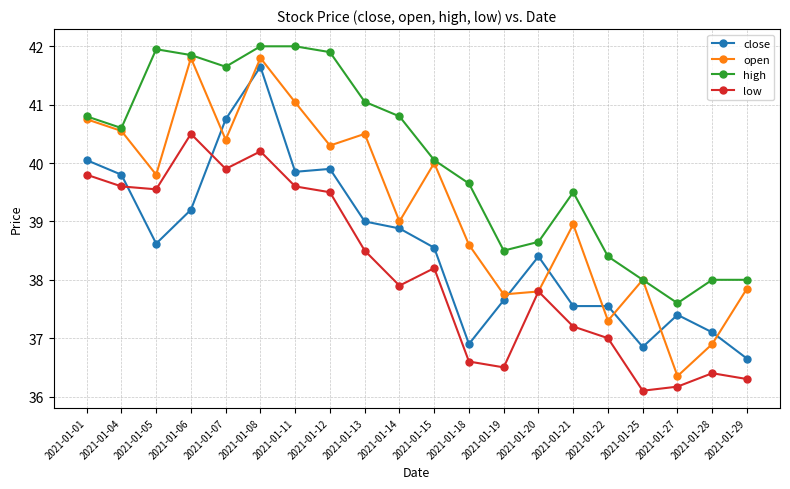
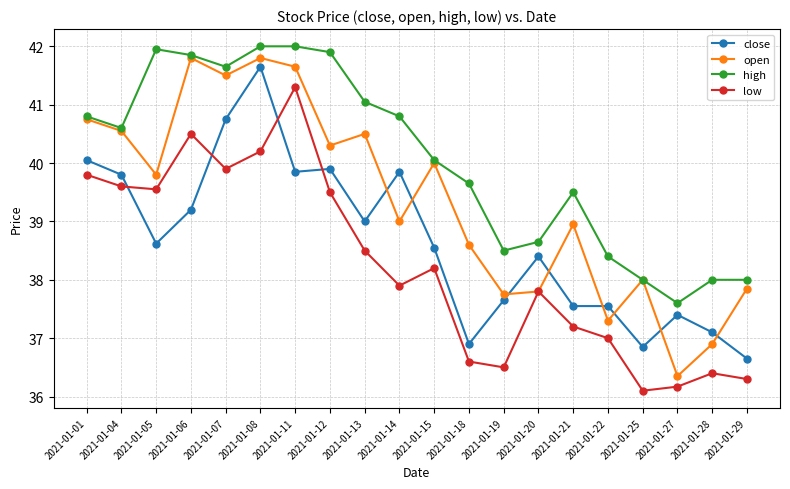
  {
    "close": {
      "2021-01-01": 40.1,
      "2021-01-04": 39.8,
      "2021-01-05": 38.6,
      "2021-01-06": 39.2,
      "2021-01-07": 40.8,
      "2021-01-08": 41.7,
      "2021-01-11": 39.9,
      "2021-01-12": 39.9,
      "2021-01-13": 39.0,
-     "2021-01-14": 38.9,
+     "2021-01-14": 39.9,
      "2021-01-15": 38.6,
      "2021-01-18": 36.9,
      "2021-01-19": 37.7,
      "2021-01-20": 38.4,
      "2021-01-21": 37.6,
      "2021-01-22": 37.6,
      "2021-01-25": 36.9,
      "2021-01-27": 37.4,
      "2021-01-28": 37.1,
      "2021-01-29": 36.7
    },
    "open": {
      "2021-01-01": 40.8,
      "2021-01-04": 40.6,
      "2021-01-05": 39.8,
      "2021-01-06": 41.8,
-     "2021-01-07": 40.4,
+     "2021-01-07": 41.5,
      "2021-01-08": 41.8,
-     "2021-01-11": 41.0,
+     "2021-01-11": 41.7,
      "2021-01-12": 40.3,
      "2021-01-13": 40.5,
      "2021-01-14": 39.0,
      "2021-01-15": 40.0,
      "2021-01-18": 38.6,
      "2021-01-19": 37.8,
      "2021-01-21": 39.0,
      "2021-01-22": 37.3,
      "2021-01-27": 36.4,
      "2021-01-28": 36.9,
      "2021-01-29": 37.9
    },
    "high": {
      "2021-01-01": 40.8,
      "2021-01-04": 40.6,
      "2021-01-05": 42.0,
      "2021-01-06": 41.9,
      "2021-01-07": 41.7,
      "2021-01-08": 42.0,
      "2021-01-11": 42.0,
      "2021-01-12": 41.9,
      "2021-01-13": 41.1,
      "2021-01-14": 40.8,
      "2021-01-15": 40.1,
      "2021-01-18": 39.7,
      "2021-01-19": 38.5,
      "2021-01-20": 38.7,
      "2021-01-21": 39.5,
      "2021-01-22": 38.4,
      "2021-01-27": 37.6,
      "2021-01-28": 38.0,
      "2021-01-29": 38.0
    },
    "low": {
      "2021-01-01": 39.8,
      "2021-01-04": 39.6,
      "2021-01-05": 39.6,
      "2021-01-06": 40.5,
      "2021-01-07": 39.9,
      "2021-01-08": 40.2,
-     "2021-01-11": 39.6,
+     "2021-01-11": 41.3,
      "2021-01-12": 39.5,
      "2021-01-13": 38.5,
      "2021-01-14": 37.9,
      "2021-01-15": 38.2,
      "2021-01-18": 36.6,
      "2021-01-19": 36.5,
      "2021-01-21": 37.2,
      "2021-01-22": 37.0,
      "2021-01-25": 36.1,
      "2021-01-27": 36.2,
      "2021-01-28": 36.4,
      "2021-01-29": 36.3
    }
  }
